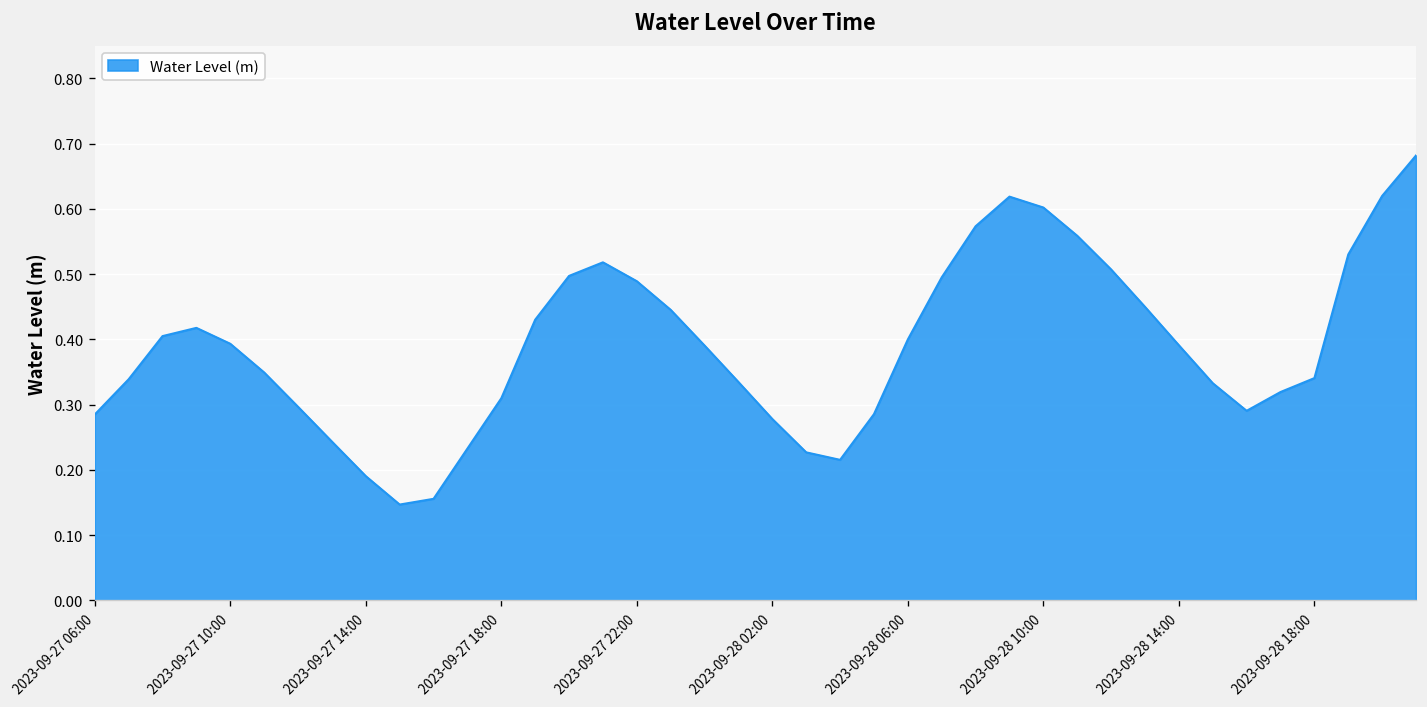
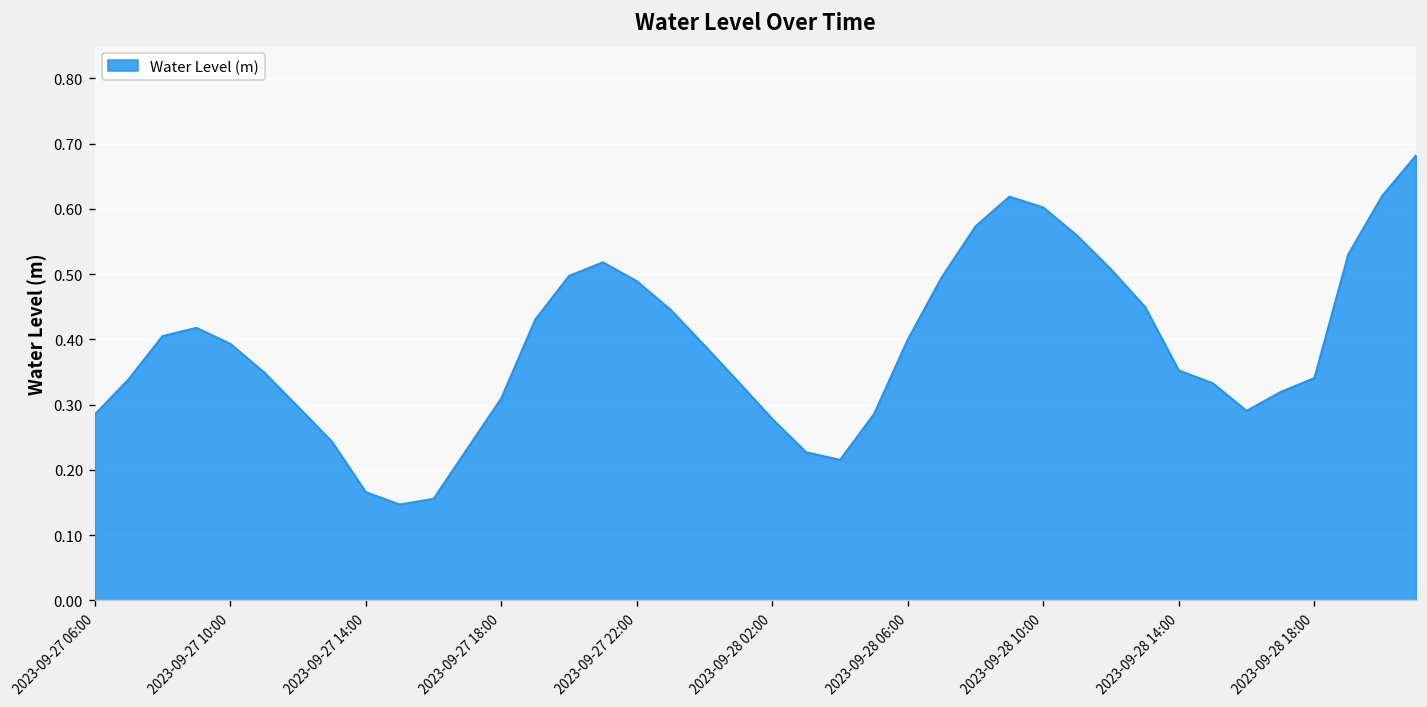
  {
    "2023-09-27 06:00": 0.29,
    "2023-09-27 10:00": 0.39,
-   "2023-09-27 14:00": 0.19,
+   "2023-09-27 14:00": 0.17,
    "2023-09-27 18:00": 0.31,
    "2023-09-27 22:00": 0.49,
    "2023-09-28 02:00": 0.28,
    "2023-09-28 06:00": 0.40,
    "2023-09-28 10:00": 0.60,
-   "2023-09-28 14:00": 0.39,
+   "2023-09-28 14:00": 0.35,
    "2023-09-28 18:00": 0.34
  }
